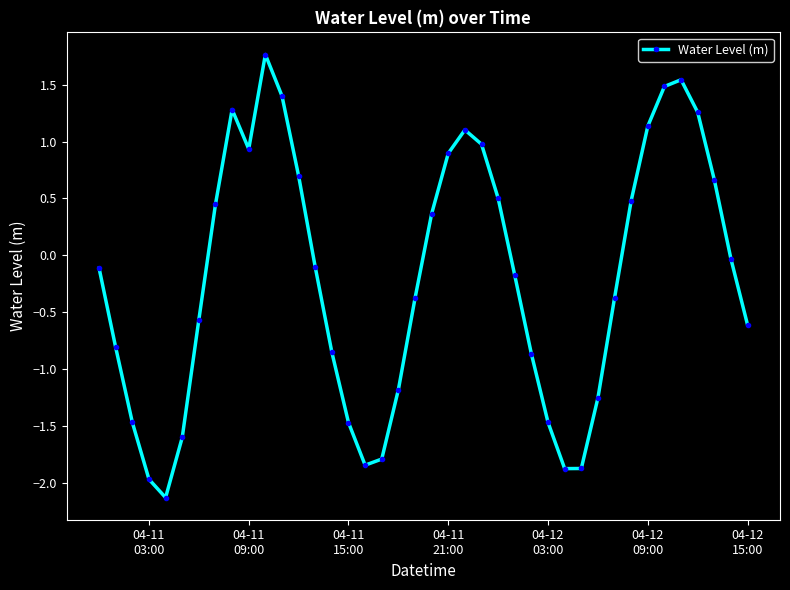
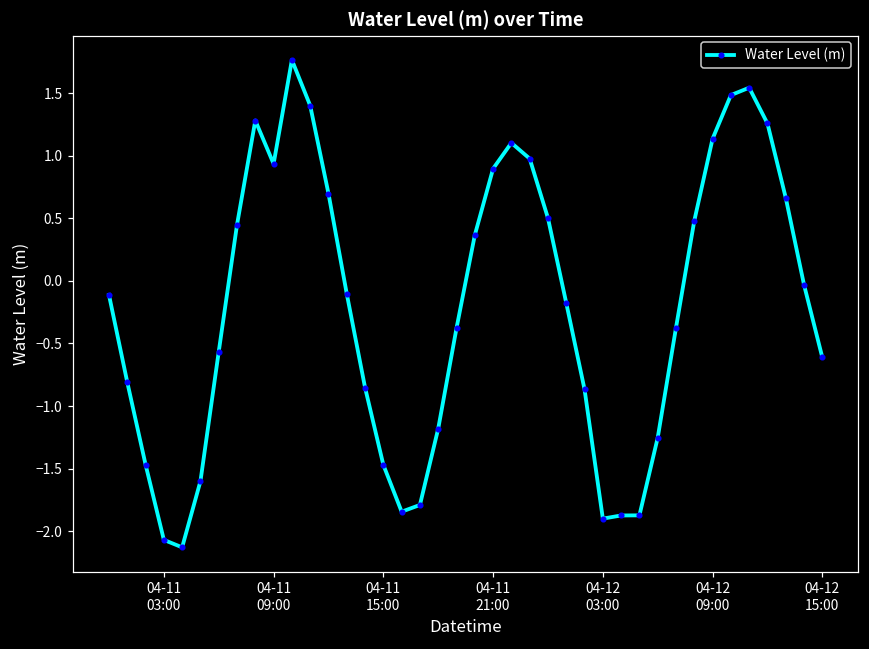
  {
-   "04-11 03:00": -1.97,
+   "04-11 03:00": -2.07,
    "04-11 09:00": 0.93,
    "04-11 15:00": -1.47,
    "04-11 21:00": 0.90,
-   "04-12 03:00": -1.47,
+   "04-12 03:00": -1.90,
    "04-12 09:00": 1.14,
    "04-12 15:00": -0.61
  }
